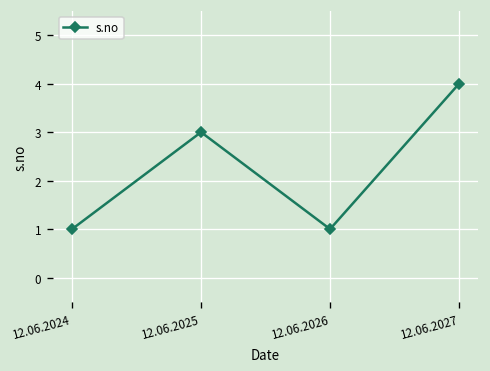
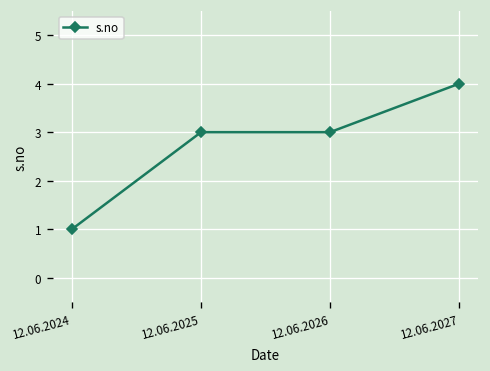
  {
    "12.06.2024": 1,
    "12.06.2025": 3,
-   "12.06.2026": 1,
+   "12.06.2026": 3,
    "12.06.2027": 4
  }
